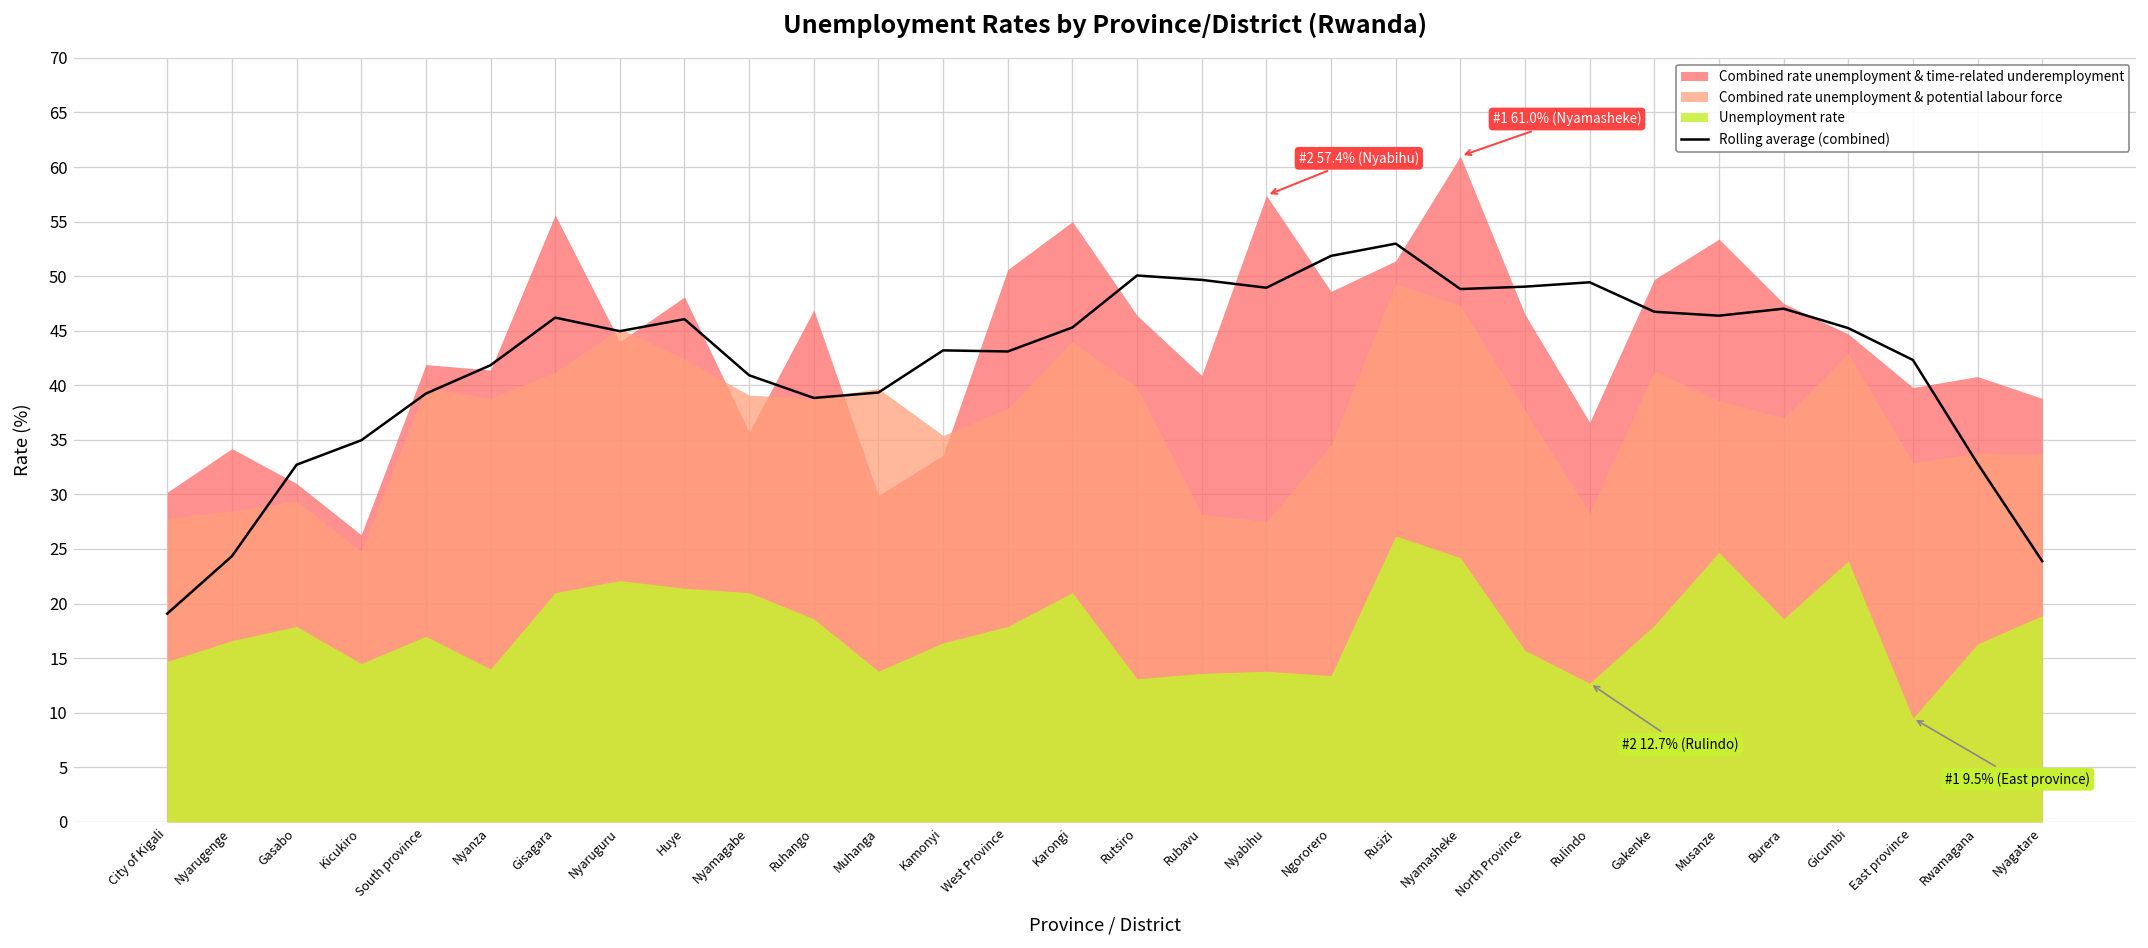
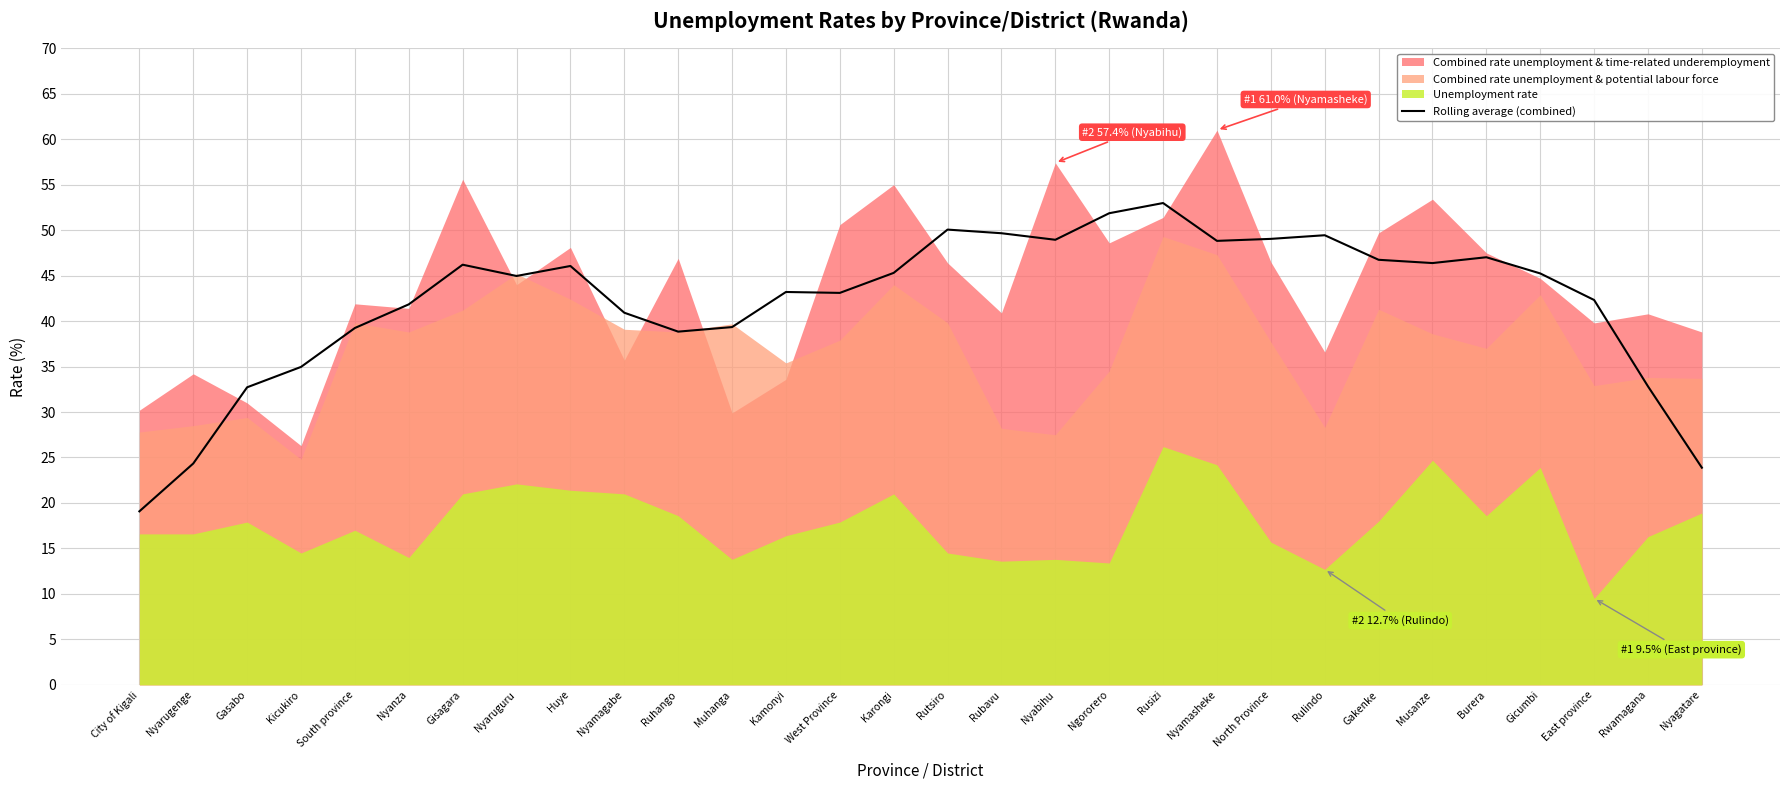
  {
    "Rolling average (combined)": {
      "City of Kigali": 19,
      "Nyarugenge": 24,
      "Gasabo": 33,
      "Kicukiro": 35,
      "South province": 39,
      "Nyanza": 42,
      "Gisagara": 46,
      "Huye": 46,
      "Nyamagabe": 41,
      "Muhanga": 39,
      "Kamonyi": 43,
      "West Province": 43,
      "Karongi": 45,
      "Rutsiro": 50,
      "Rubavu": 50,
      "Nyabihu": 49,
      "Ngororero": 52,
      "Rusizi": 53,
      "Nyamasheke": 49,
      "North Province": 49,
      "Rulindo": 49,
      "Gakenke": 47,
      "Musanze": 46,
      "Burera": 47,
      "Gicumbi": 45,
      "East province": 42,
      "Rwamagana": 33,
      "Nyagatare": 24
    },
    "Unemployment rate": {
-     "City of Kigali": 15,
+     "City of Kigali": 17,
      "Nyarugenge": 17,
      "Gasabo": 18,
      "Kicukiro": 15,
      "South province": 17,
      "Nyanza": 14,
      "Gisagara": 21,
      "Nyaruguru": 22,
      "Huye": 21,
      "Nyamagabe": 21,
      "Ruhango": 19,
      "Muhanga": 14,
      "Kamonyi": 16,
      "West Province": 18,
      "Karongi": 21,
-     "Rutsiro": 13,
+     "Rutsiro": 15,
      "Rubavu": 14,
      "Nyabihu": 14,
      "Ngororero": 13,
      "Rusizi": 26,
      "Nyamasheke": 24,
      "North Province": 16,
      "Gakenke": 18,
      "Musanze": 25,
      "Burera": 19,
      "Gicumbi": 24,
      "Rwamagana": 16,
      "Nyagatare": 19
    }
  }
